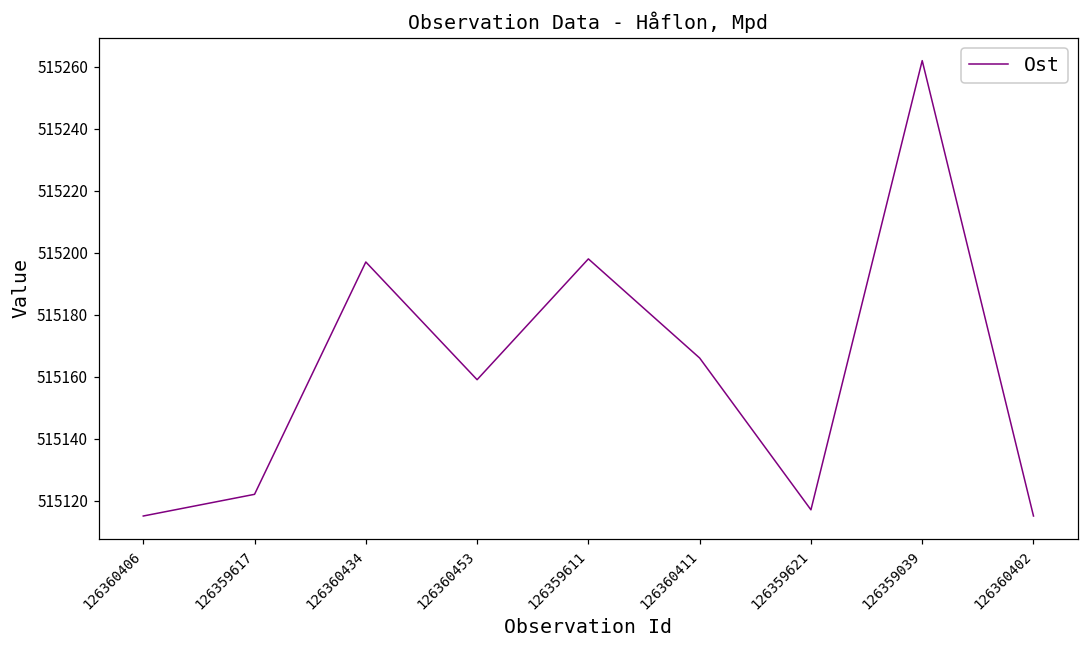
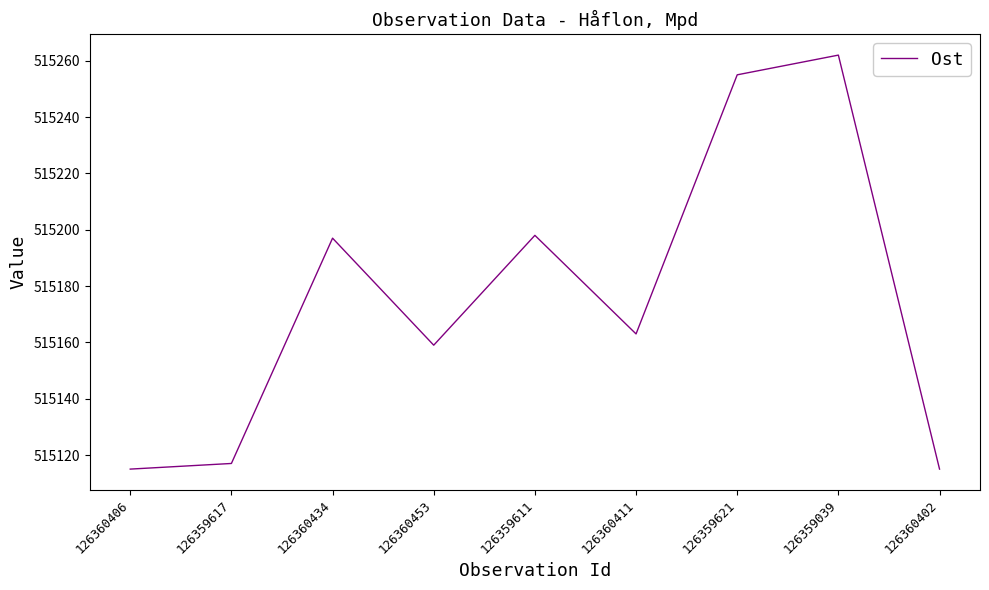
  {
    "126360406": 515115,
-   "126359617": 515122,
+   "126359617": 515117,
    "126360434": 515197,
    "126360453": 515159,
    "126359611": 515198,
-   "126360411": 515166,
-   "126359621": 515117,
+   "126360411": 515163,
+   "126359621": 515255,
    "126359039": 515262,
    "126360402": 515115
  }
